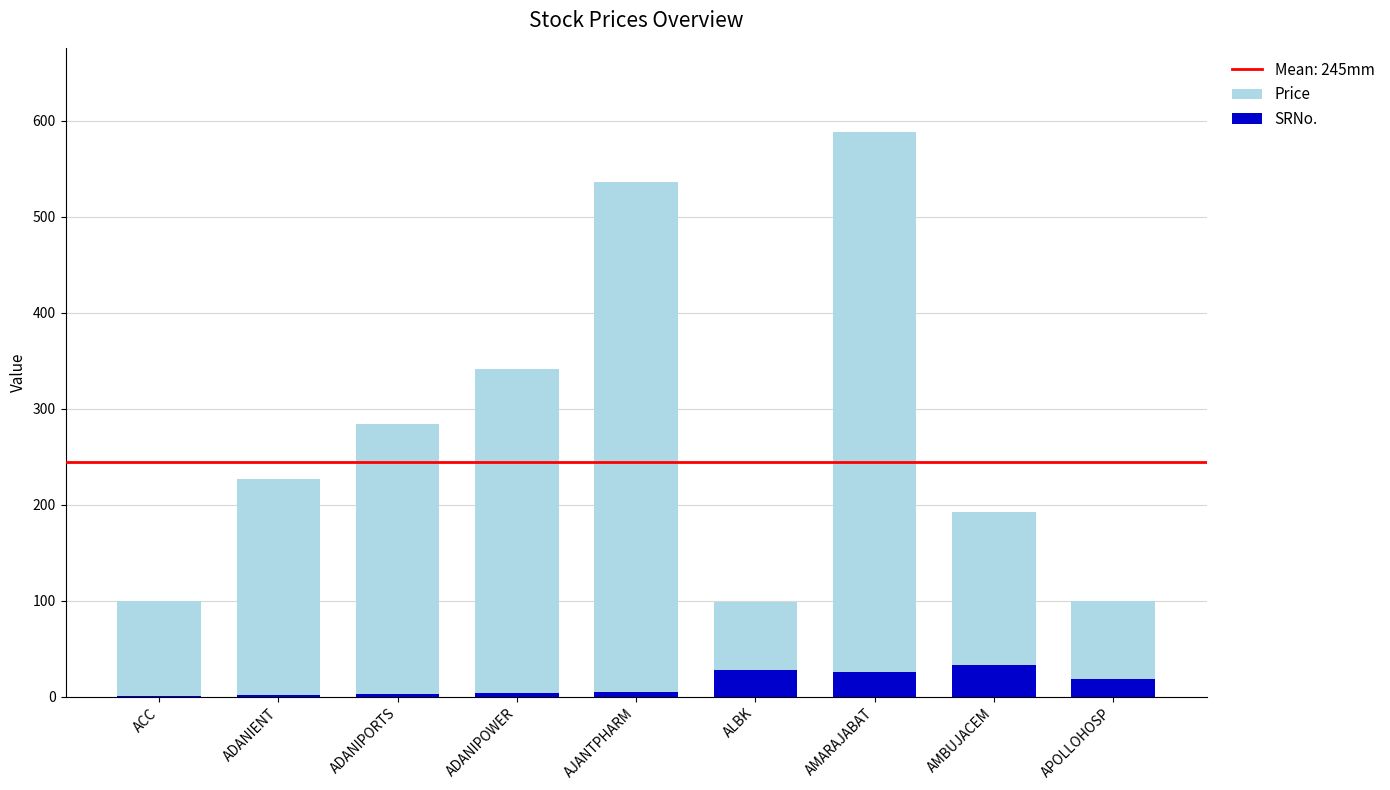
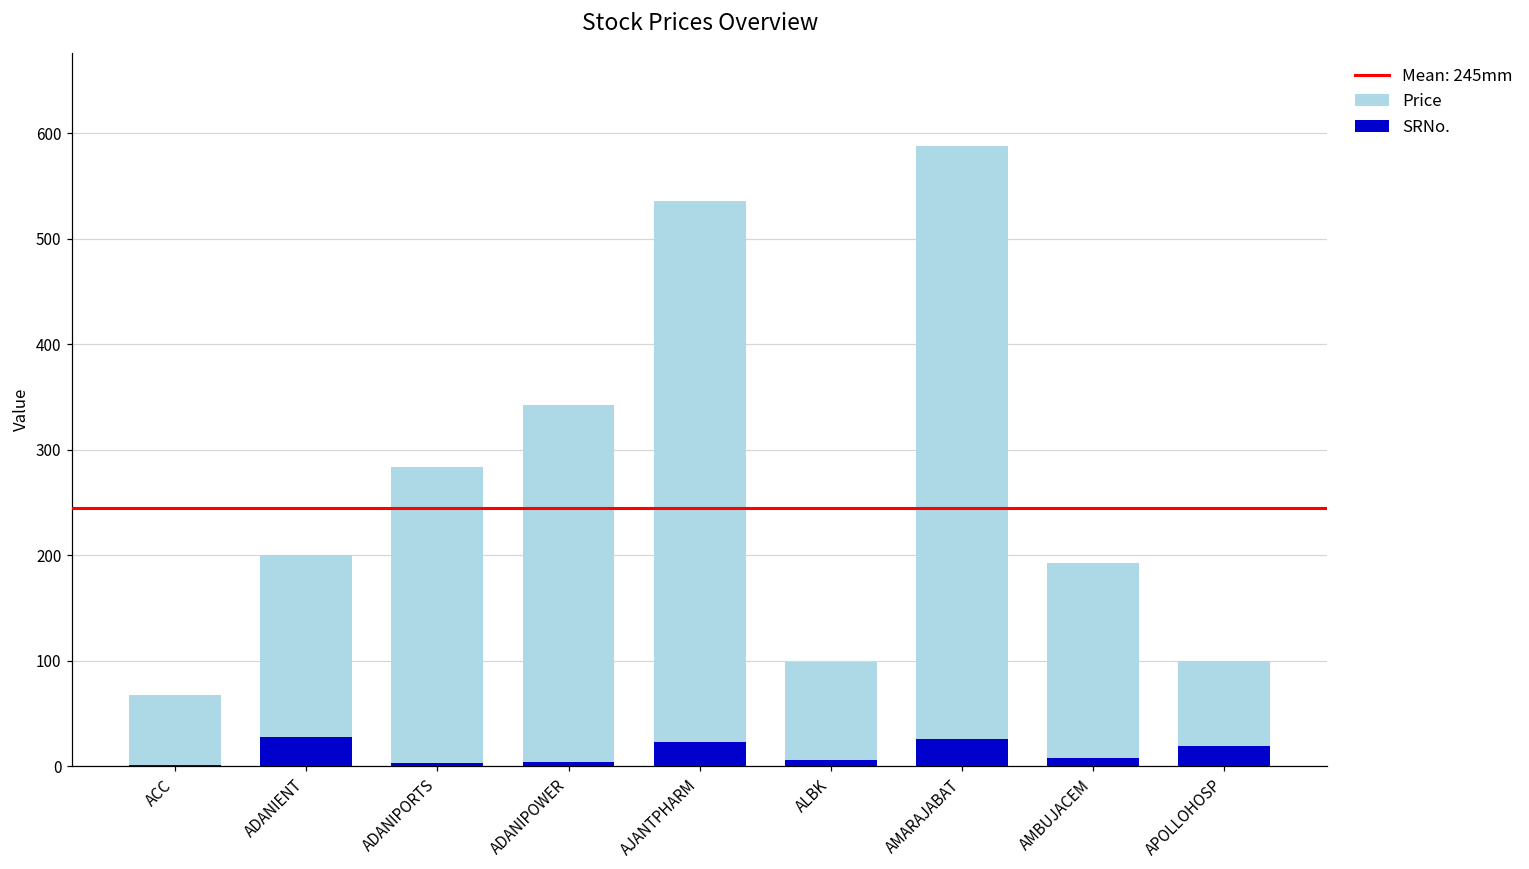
  {
    "Price": {
-     "ACC": 100,
-     "ADANIENT": 230,
+     "ACC": 70,
+     "ADANIENT": 200,
      "ADANIPORTS": 280,
      "ADANIPOWER": 340,
      "AJANTPHARM": 540,
      "ALBK": 100,
      "AMARAJABAT": 590,
      "AMBUJACEM": 190,
      "APOLLOHOSP": 100
    },
    "SRNo.": {
-     "ADANIENT": 0,
-     "AJANTPHARM": 10,
-     "ALBK": 30,
-     "AMBUJACEM": 30
+     "ADANIENT": 30,
+     "AJANTPHARM": 20,
+     "ALBK": 10,
+     "AMBUJACEM": 10
    }
  }
